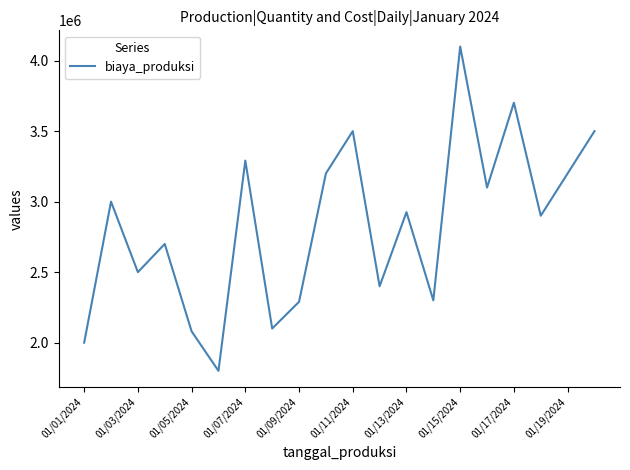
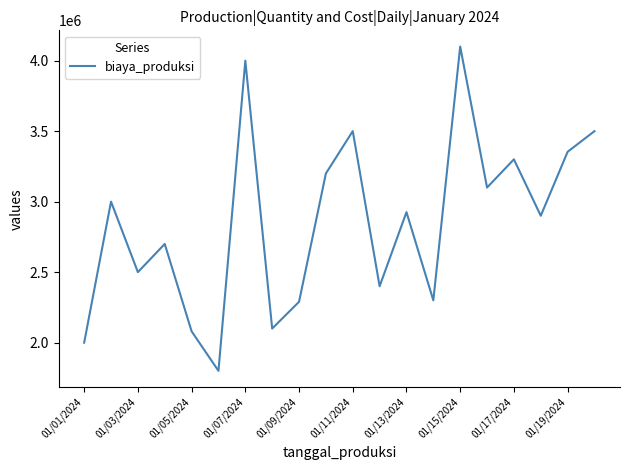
  {
    "01/01/2024": 2000000,
    "01/03/2024": 2500000,
    "01/05/2024": 2080000,
-   "01/07/2024": 3290000,
+   "01/07/2024": 4000000,
    "01/09/2024": 2290000,
    "01/11/2024": 3500000,
    "01/13/2024": 2930000,
    "01/15/2024": 4100000,
-   "01/17/2024": 3700000,
-   "01/19/2024": 3200000
+   "01/17/2024": 3300000,
+   "01/19/2024": 3350000
  }
